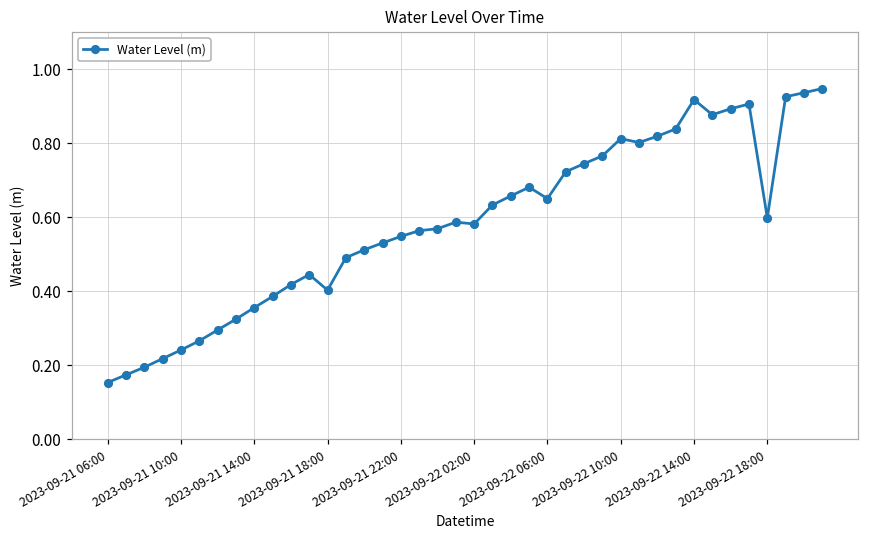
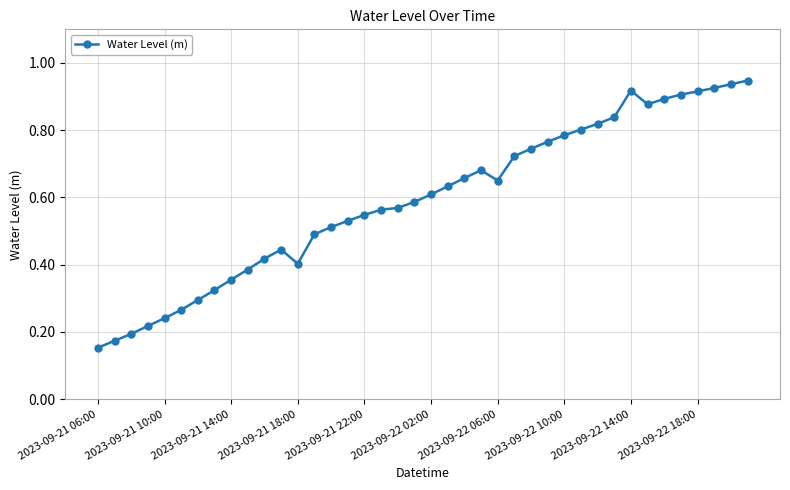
  {
    "2023-09-21 06:00": 0.15,
    "2023-09-21 10:00": 0.24,
    "2023-09-21 14:00": 0.36,
    "2023-09-21 18:00": 0.40,
    "2023-09-21 22:00": 0.55,
-   "2023-09-22 02:00": 0.58,
+   "2023-09-22 02:00": 0.61,
    "2023-09-22 06:00": 0.65,
-   "2023-09-22 10:00": 0.81,
+   "2023-09-22 10:00": 0.79,
    "2023-09-22 14:00": 0.92,
-   "2023-09-22 18:00": 0.60
+   "2023-09-22 18:00": 0.92
  }
